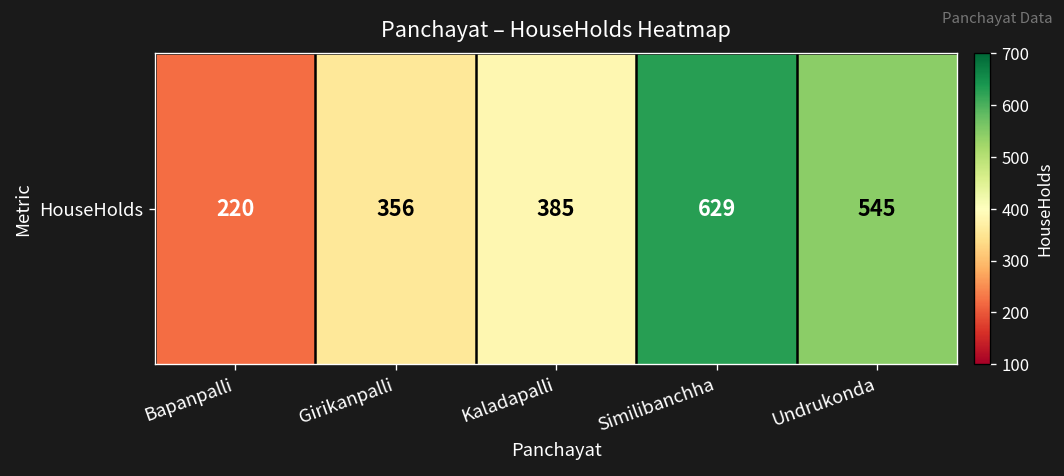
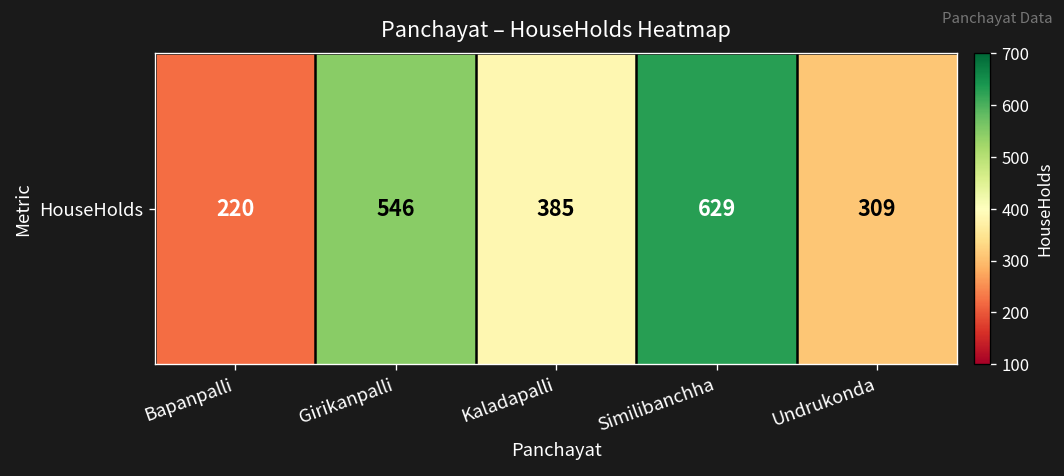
  {
    "HouseHolds": {
      "Bapanpalli": 220,
-     "Girikanpalli": 356,
+     "Girikanpalli": 546,
      "Kaladapalli": 385,
      "Similibanchha": 629,
-     "Undrukonda": 545
+     "Undrukonda": 309
    }
  }
